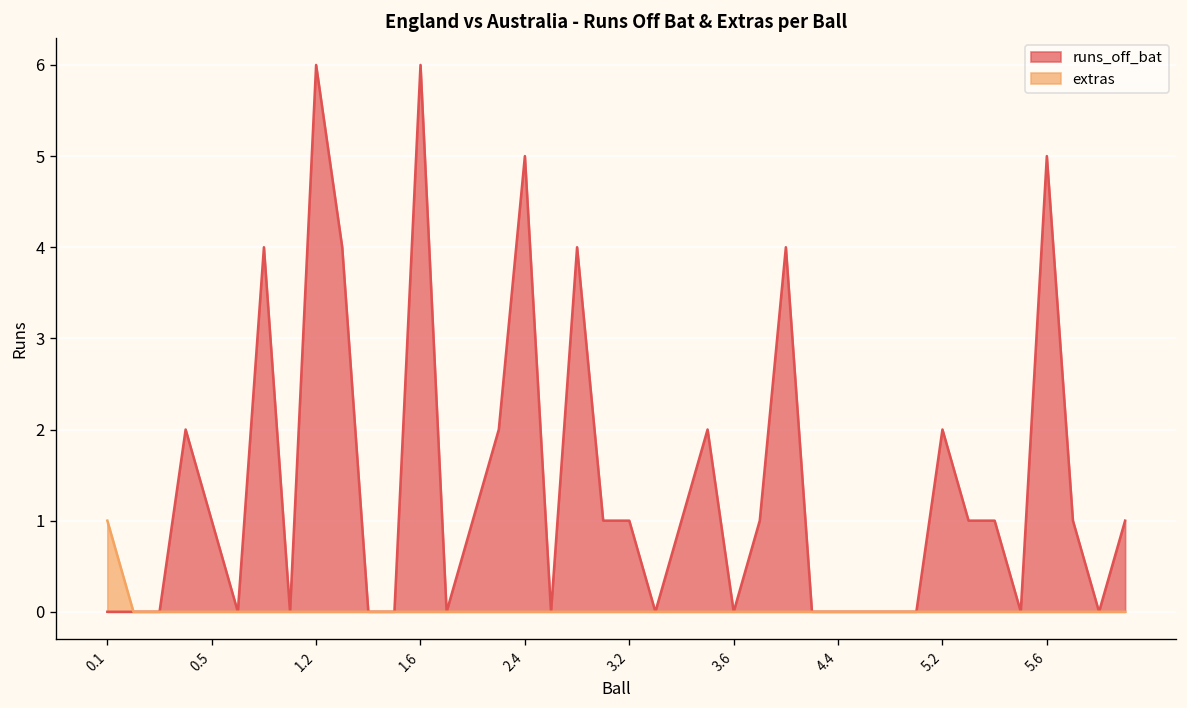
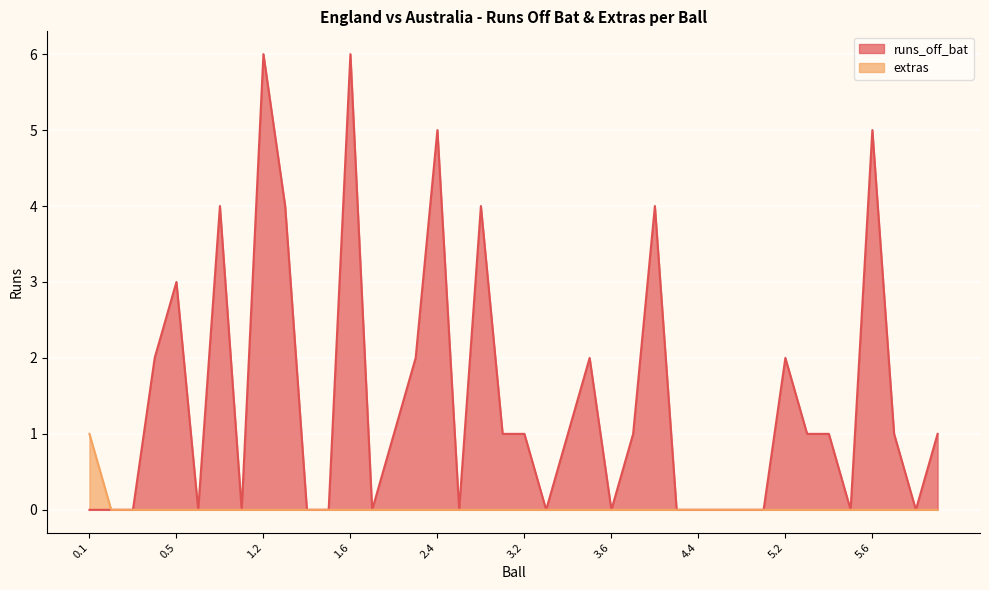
  {
    "runs_off_bat": {
      "0.1": 0,
-     "0.5": 1,
+     "0.5": 3,
      "1.2": 6,
      "1.6": 6,
      "2.4": 5,
      "3.2": 1,
      "5.2": 2,
      "5.6": 5
    },
    "extras": {
      "0.1": 1,
      "0.5": 0,
      "1.2": 0,
      "1.6": 0,
      "2.4": 0,
      "3.2": 0,
      "5.2": 0,
      "5.6": 0
    }
  }
